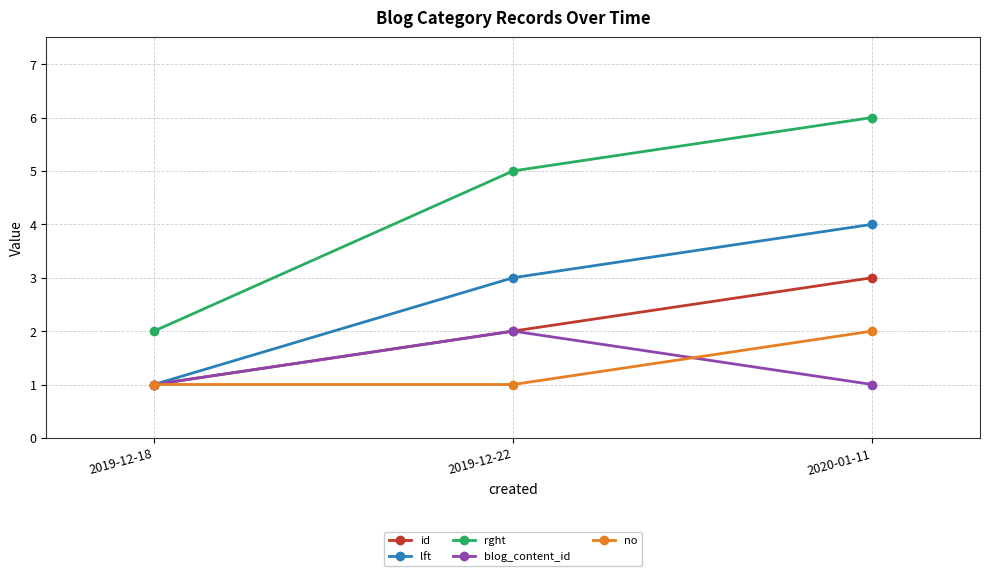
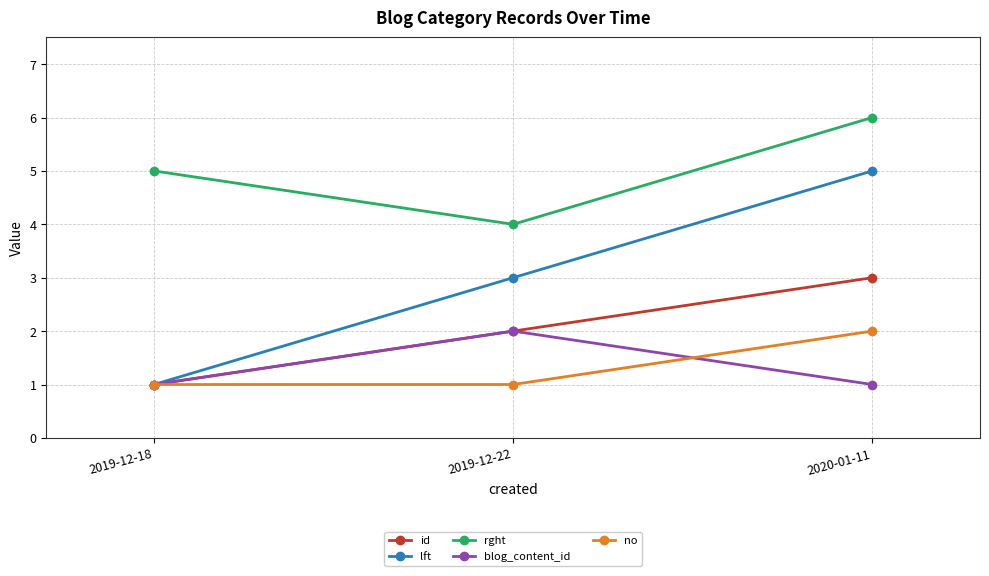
  {
    "id": {
      "2020-01-11": 3
    },
    "lft": {
      "2019-12-22": 3,
-     "2020-01-11": 4
+     "2020-01-11": 5
    },
    "rght": {
-     "2019-12-18": 2,
-     "2019-12-22": 5,
+     "2019-12-18": 5,
+     "2019-12-22": 4,
      "2020-01-11": 6
    },
    "blog_content_id": {
      "2020-01-11": 1
    },
    "no": {
      "2019-12-22": 1,
      "2020-01-11": 2
    }
  }
